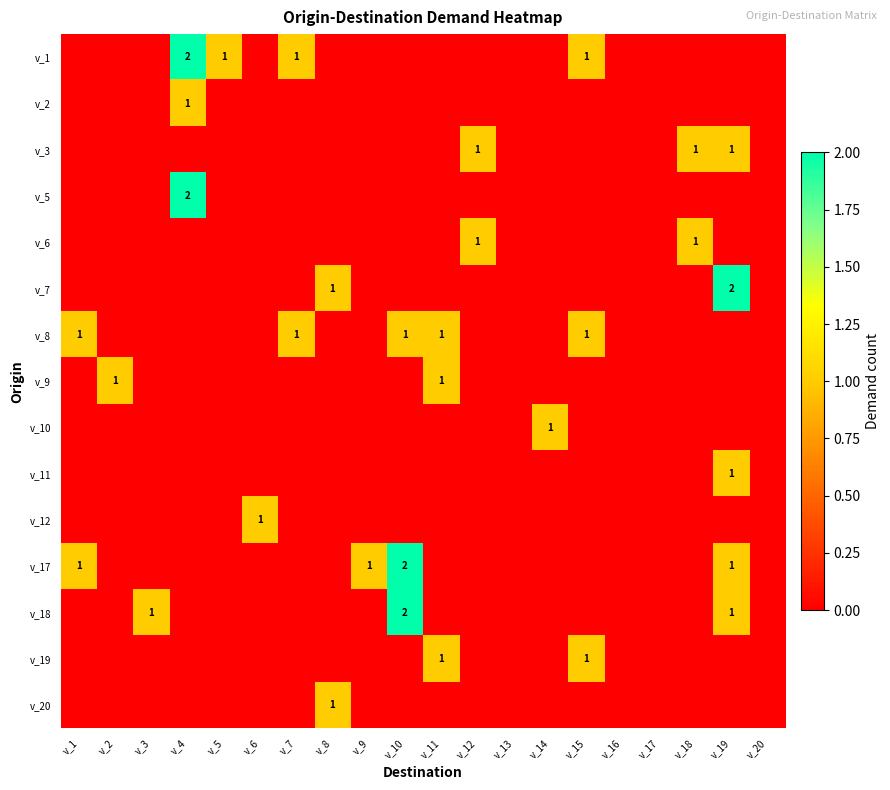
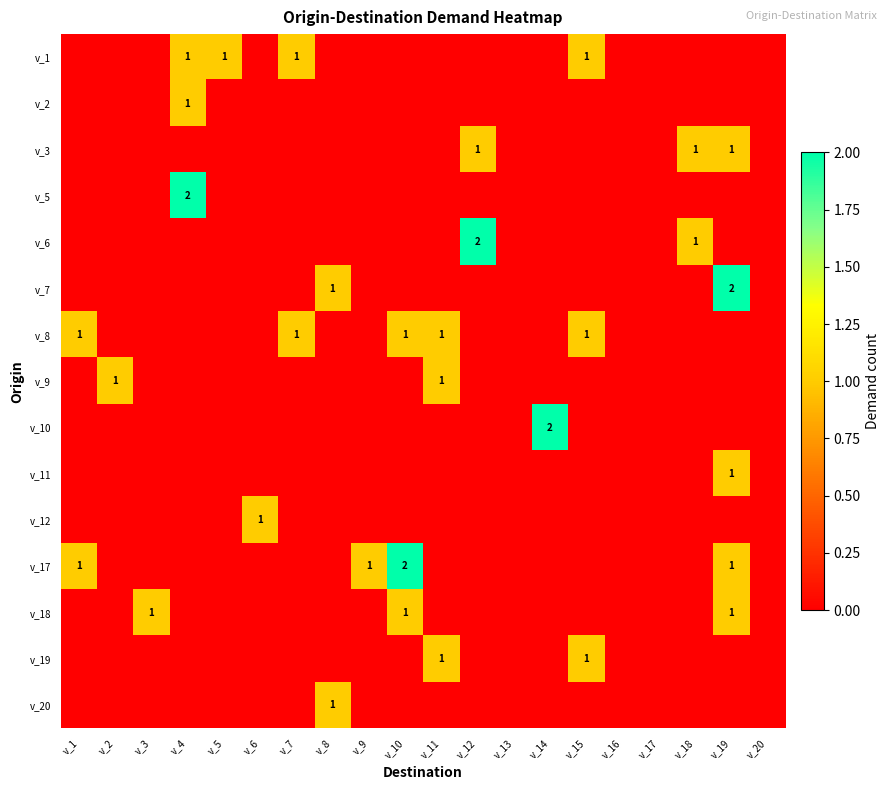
  {
    "v_1": {
-     "v_4": 2,
+     "v_4": 1,
      "v_5": 1,
      "v_7": 1,
      "v_15": 1
    },
    "v_2": {
      "v_4": 1
    },
    "v_3": {
      "v_12": 1,
      "v_18": 1,
      "v_19": 1
    },
    "v_5": {
      "v_4": 2
    },
    "v_6": {
-     "v_12": 1,
+     "v_12": 2,
      "v_18": 1
    },
    "v_7": {
      "v_8": 1,
      "v_19": 2
    },
    "v_8": {
      "v_1": 1,
      "v_7": 1,
      "v_10": 1,
      "v_11": 1,
      "v_15": 1
    },
    "v_9": {
      "v_2": 1,
      "v_11": 1
    },
    "v_10": {
-     "v_14": 1
+     "v_14": 2
    },
    "v_11": {
      "v_19": 1
    },
    "v_12": {
      "v_6": 1
    },
    "v_17": {
      "v_1": 1,
      "v_9": 1,
      "v_10": 2,
      "v_19": 1
    },
    "v_18": {
      "v_3": 1,
-     "v_10": 2,
+     "v_10": 1,
      "v_19": 1
    },
    "v_19": {
      "v_11": 1,
      "v_15": 1
    },
    "v_20": {
      "v_8": 1
    }
  }
